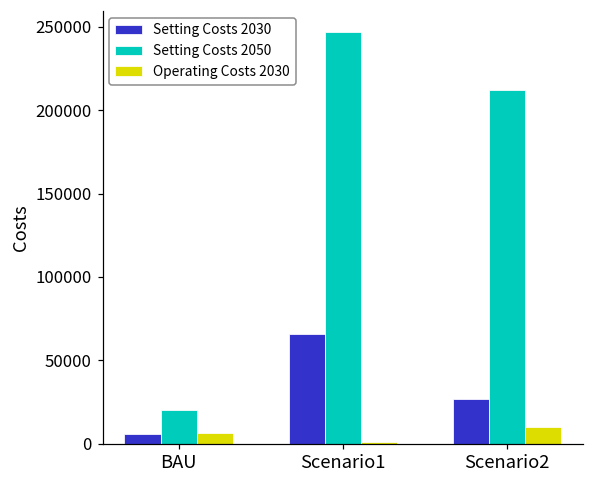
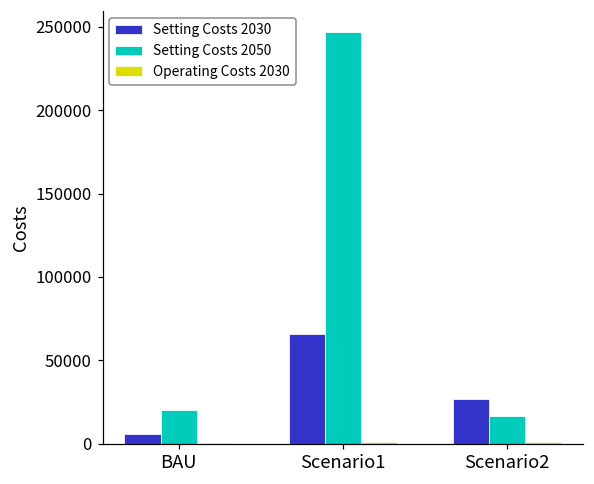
  {
    "Setting Costs 2030": {
      "BAU": 6000,
      "Scenario1": 65000,
      "Scenario2": 27000
    },
    "Setting Costs 2050": {
      "BAU": 20000,
      "Scenario1": 247000,
-     "Scenario2": 212000
+     "Scenario2": 16000
    },
    "Operating Costs 2030": {
-     "BAU": 7000,
-     "Scenario2": 10000
+     "BAU": 0,
+     "Scenario2": 1000
    }
  }
